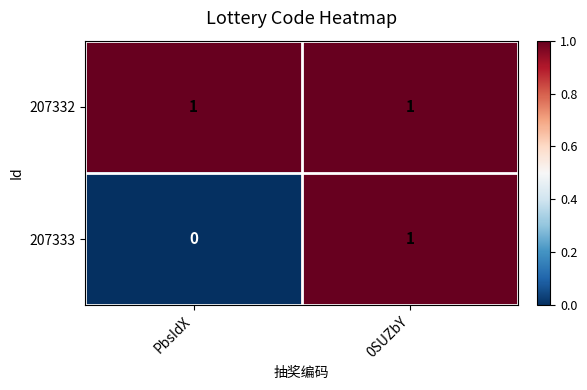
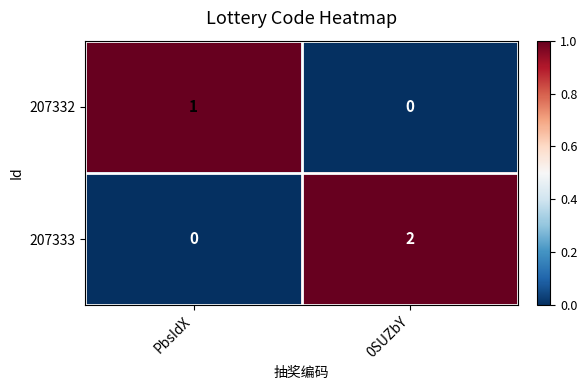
  {
    "207332": {
      "PbsIdX": 1,
-     "0SUZbY": 1
+     "0SUZbY": 0
    },
    "207333": {
      "PbsIdX": 0,
-     "0SUZbY": 1
+     "0SUZbY": 2
    }
  }
